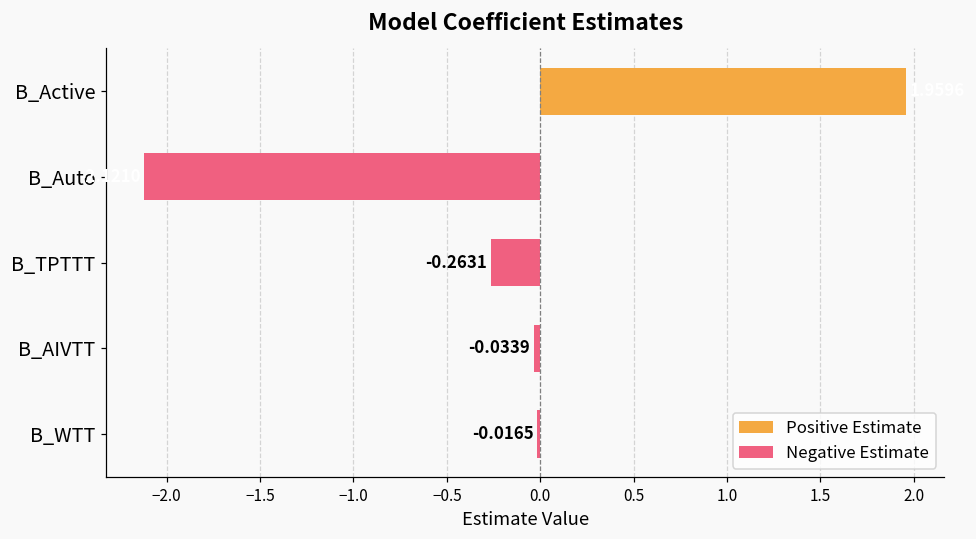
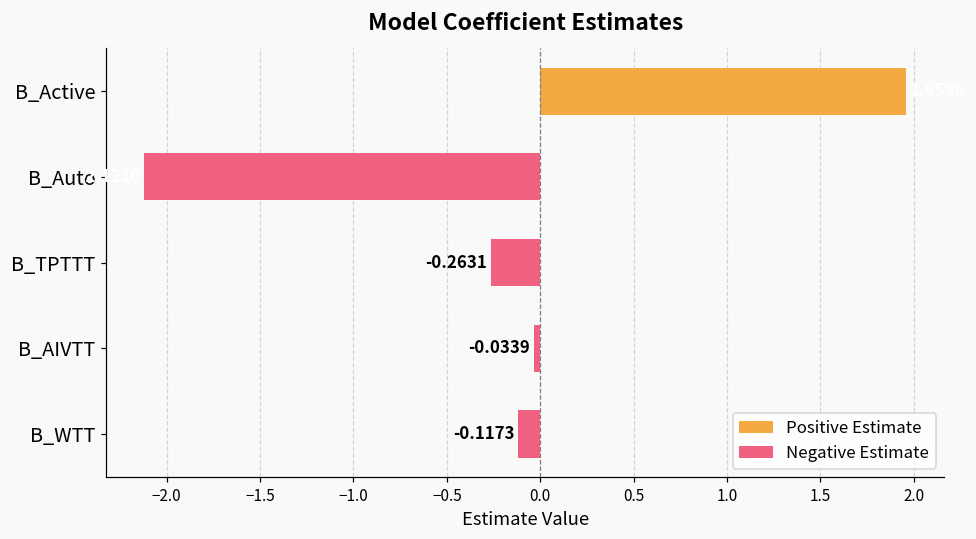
  {
    "B_TPTTT": -0.2631,
    "B_AIVTT": -0.0339,
-   "B_WTT": -0.0165
+   "B_WTT": -0.1173
  }
